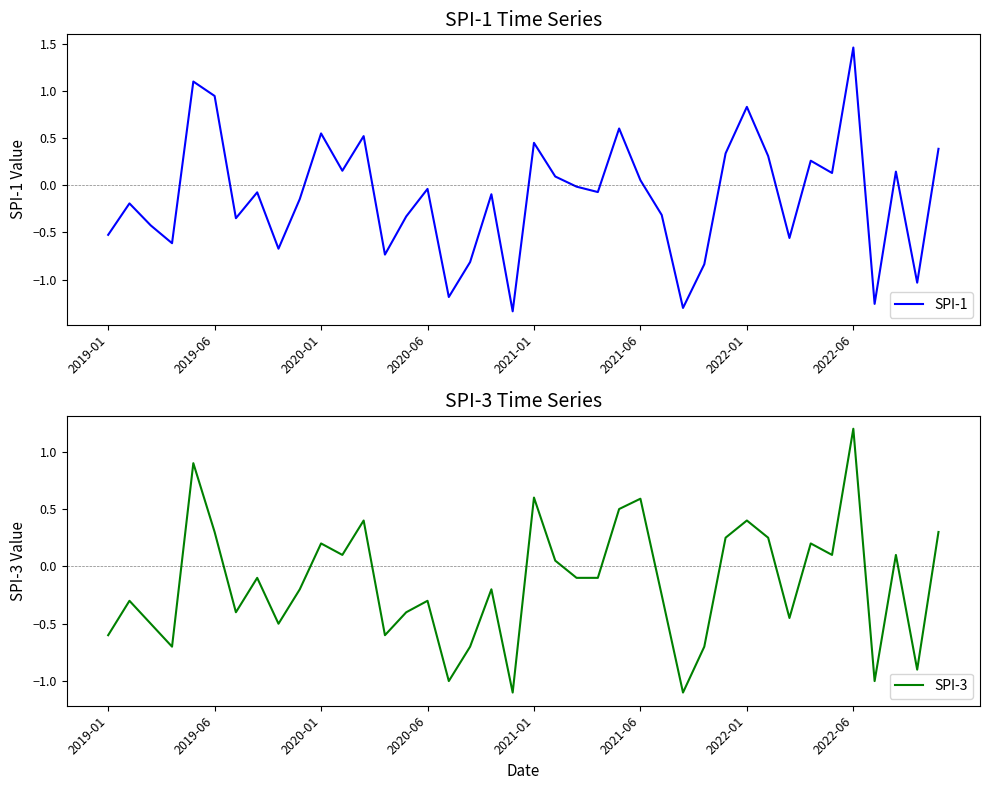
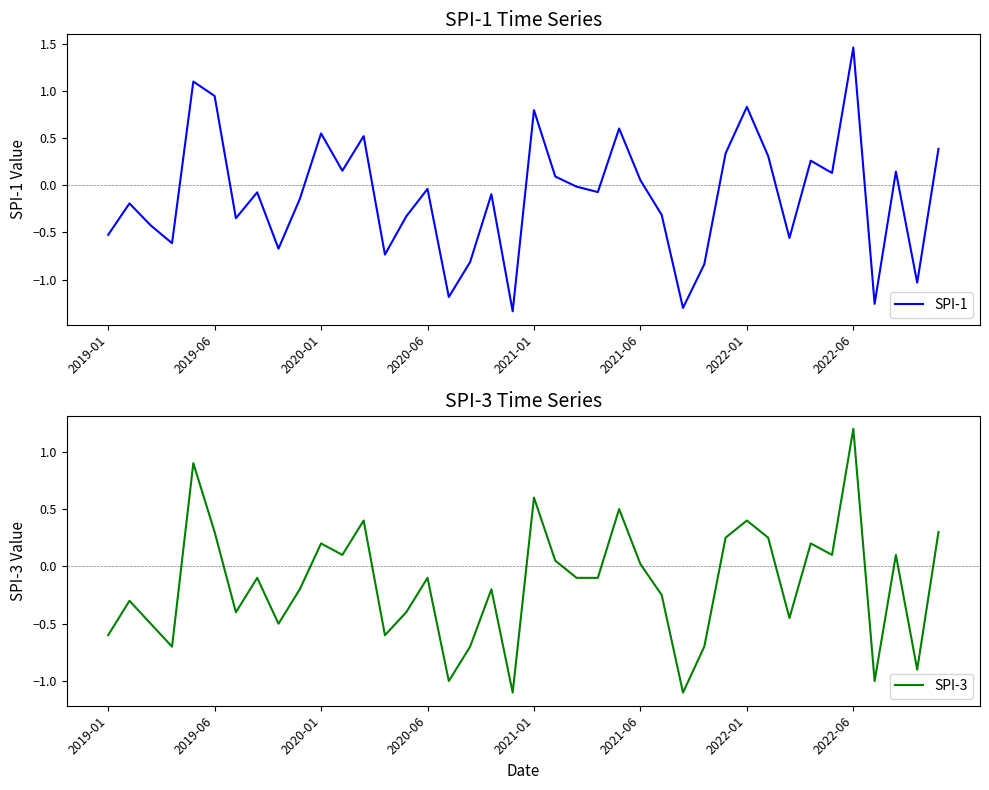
  {
    "SPI-1 Time Series": {
      "2019-01": -0.5,
      "2019-06": 0.9,
      "2020-01": 0.6,
      "2020-06": 0.0,
-     "2021-01": 0.5,
+     "2021-01": 0.8,
      "2021-06": 0.1,
      "2022-01": 0.8,
      "2022-06": 1.5
    },
    "SPI-3 Time Series": {
      "2019-01": -0.60,
      "2019-06": 0.30,
      "2020-01": 0.20,
-     "2020-06": -0.3,
+     "2020-06": -0.1,
      "2021-01": 0.60,
-     "2021-06": 0.59,
+     "2021-06": 0.02,
      "2022-01": 0.40,
      "2022-06": 1.20
    }
  }
